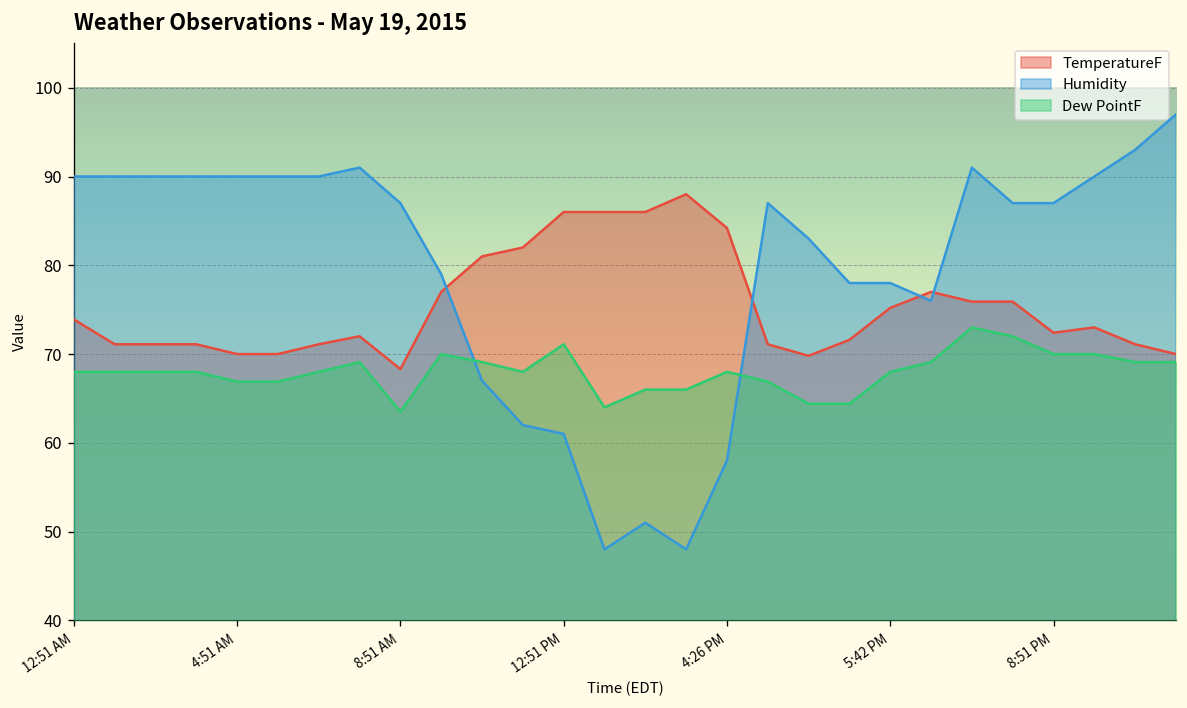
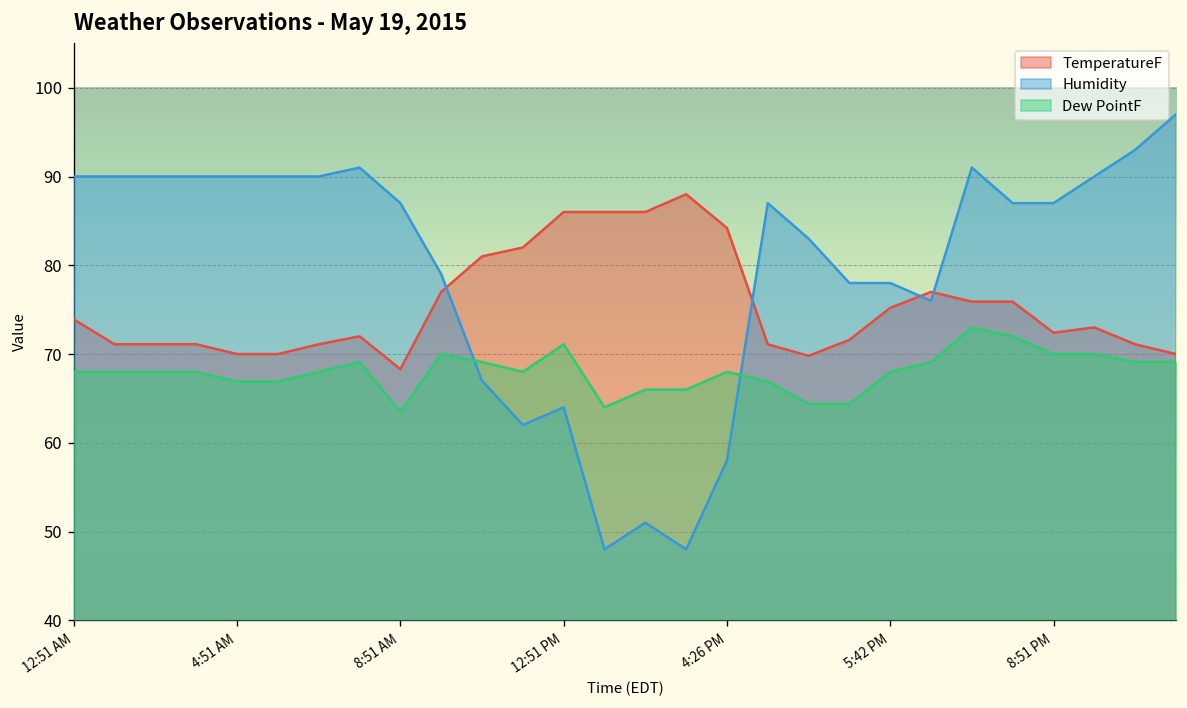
  {
    "TemperatureF": {
      "12:51 AM": 74,
      "4:51 AM": 70,
      "8:51 AM": 68,
      "12:51 PM": 86,
      "4:26 PM": 84,
      "5:42 PM": 75,
      "8:51 PM": 72
    },
    "Humidity": {
      "12:51 AM": 90,
      "4:51 AM": 90,
      "8:51 AM": 87,
-     "12:51 PM": 61,
+     "12:51 PM": 64,
      "4:26 PM": 58,
      "5:42 PM": 78,
      "8:51 PM": 87
    },
    "Dew PointF": {
      "12:51 AM": 68,
      "4:51 AM": 67,
      "8:51 AM": 64,
      "12:51 PM": 71,
      "4:26 PM": 68,
      "5:42 PM": 68,
      "8:51 PM": 70
    }
  }
